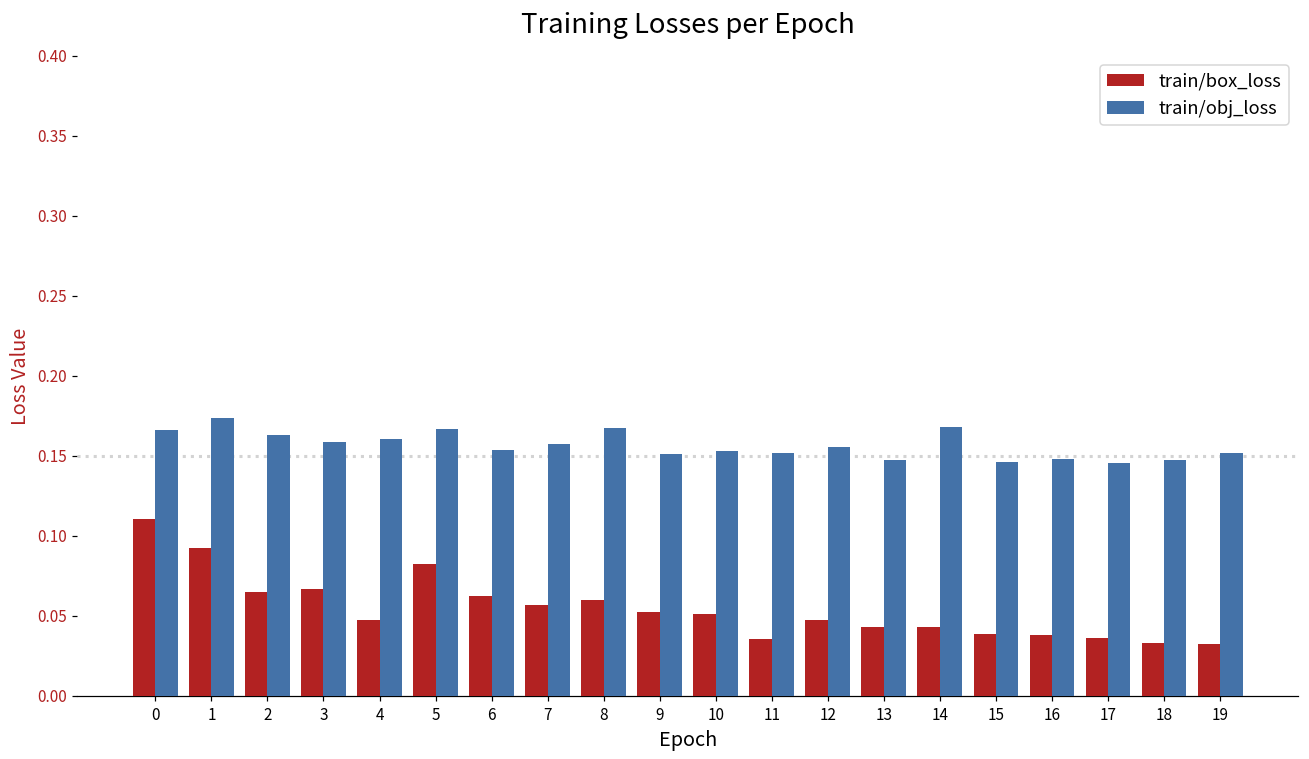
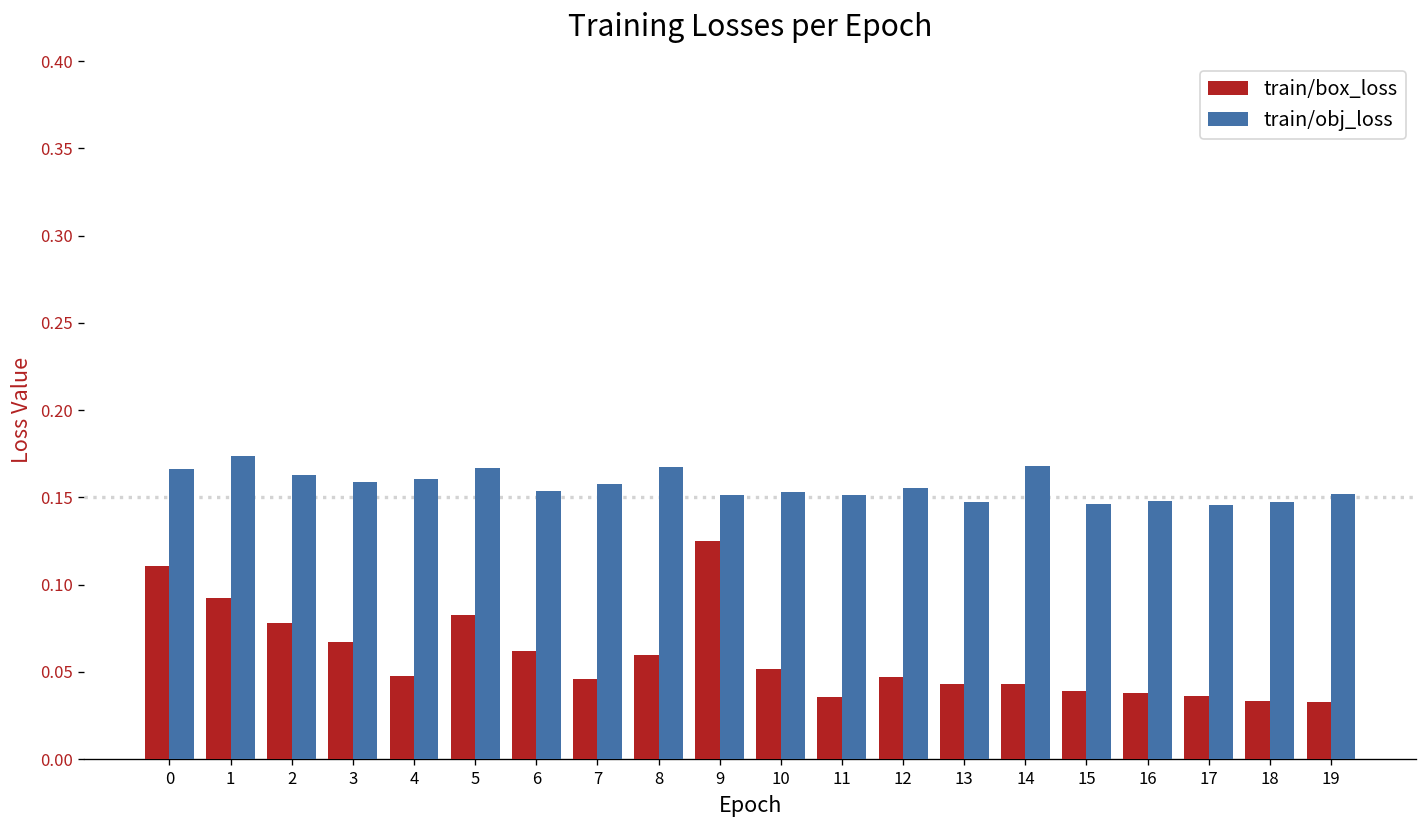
  {
    "train/box_loss": {
      "0": 0.111,
      "1": 0.093,
-     "2": 0.065,
+     "2": 0.078,
      "3": 0.067,
      "4": 0.048,
      "5": 0.083,
      "6": 0.062,
-     "7": 0.057,
+     "7": 0.046,
      "8": 0.060,
-     "9": 0.053,
+     "9": 0.125,
      "10": 0.051,
      "11": 0.036,
      "12": 0.047,
      "13": 0.043,
      "14": 0.043,
      "15": 0.039,
      "16": 0.038,
      "17": 0.036,
      "18": 0.033,
      "19": 0.033
    },
    "train/obj_loss": {
      "0": 0.166,
      "1": 0.174,
      "2": 0.163,
      "3": 0.159,
      "4": 0.160,
      "5": 0.167,
      "6": 0.153,
      "7": 0.158,
      "8": 0.168,
      "9": 0.151,
      "10": 0.153,
      "11": 0.152,
      "12": 0.155,
      "13": 0.148,
      "14": 0.168,
      "15": 0.146,
      "16": 0.148,
      "17": 0.146,
      "18": 0.148,
      "19": 0.152
    }
  }
